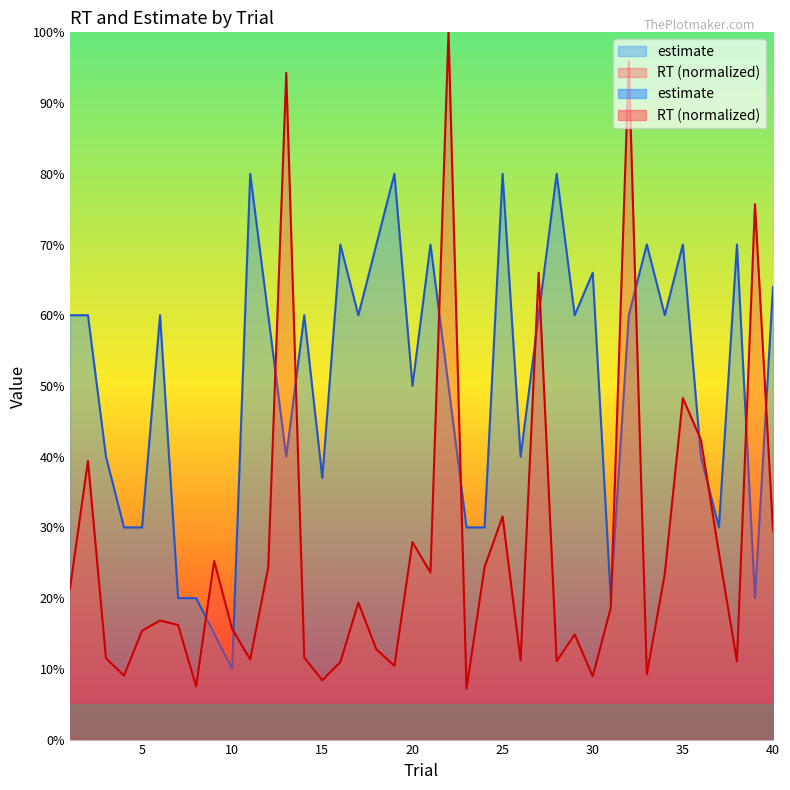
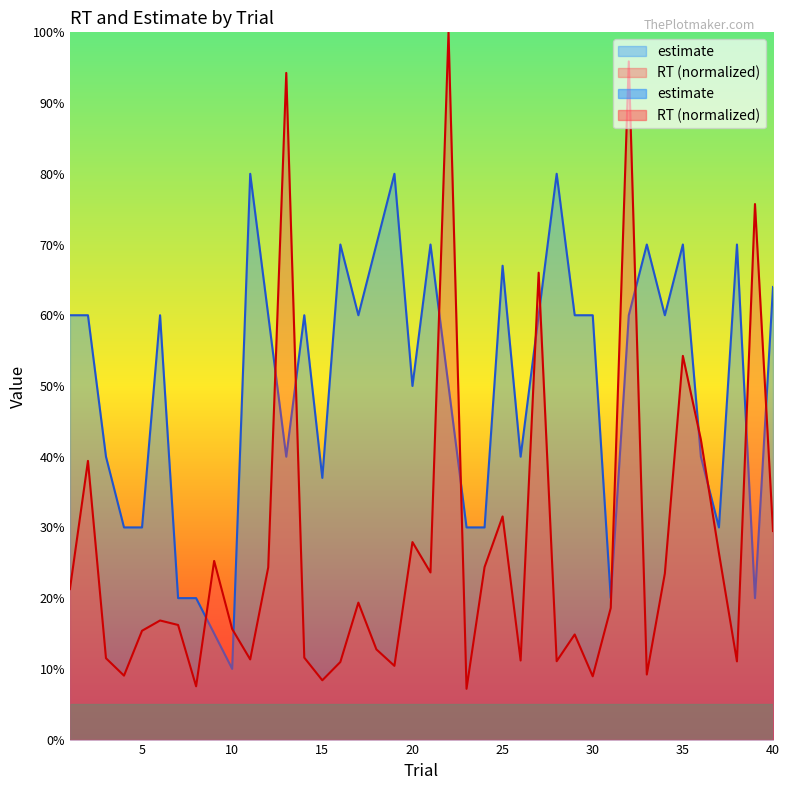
  {
    "estimate": {
      "5": "30%",
      "10": "10%",
      "15": "37%",
      "20": "50%",
-     "25": "80%",
-     "30": "66%",
+     "25": "67%",
+     "30": "60%",
      "35": "70%",
      "40": "64%"
    },
    "RT (normalized)": {
      "5": "15%",
      "10": "16%",
      "15": "8%",
      "20": "28%",
      "25": "32%",
      "30": "9%",
-     "35": "48%",
+     "35": "54%",
      "40": "29%"
    }
  }
